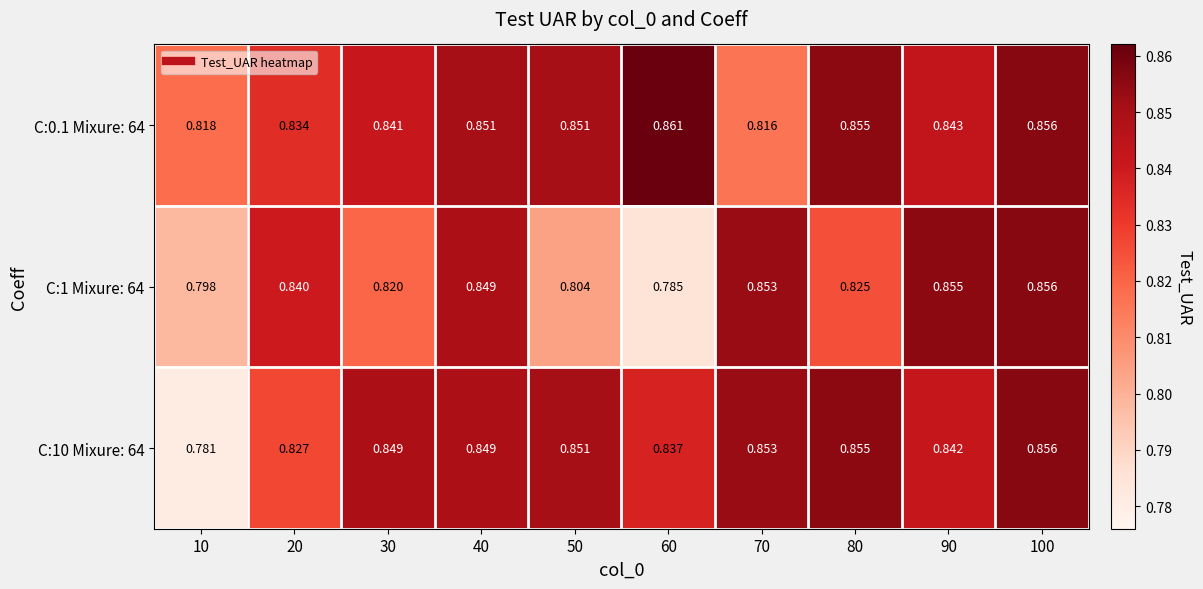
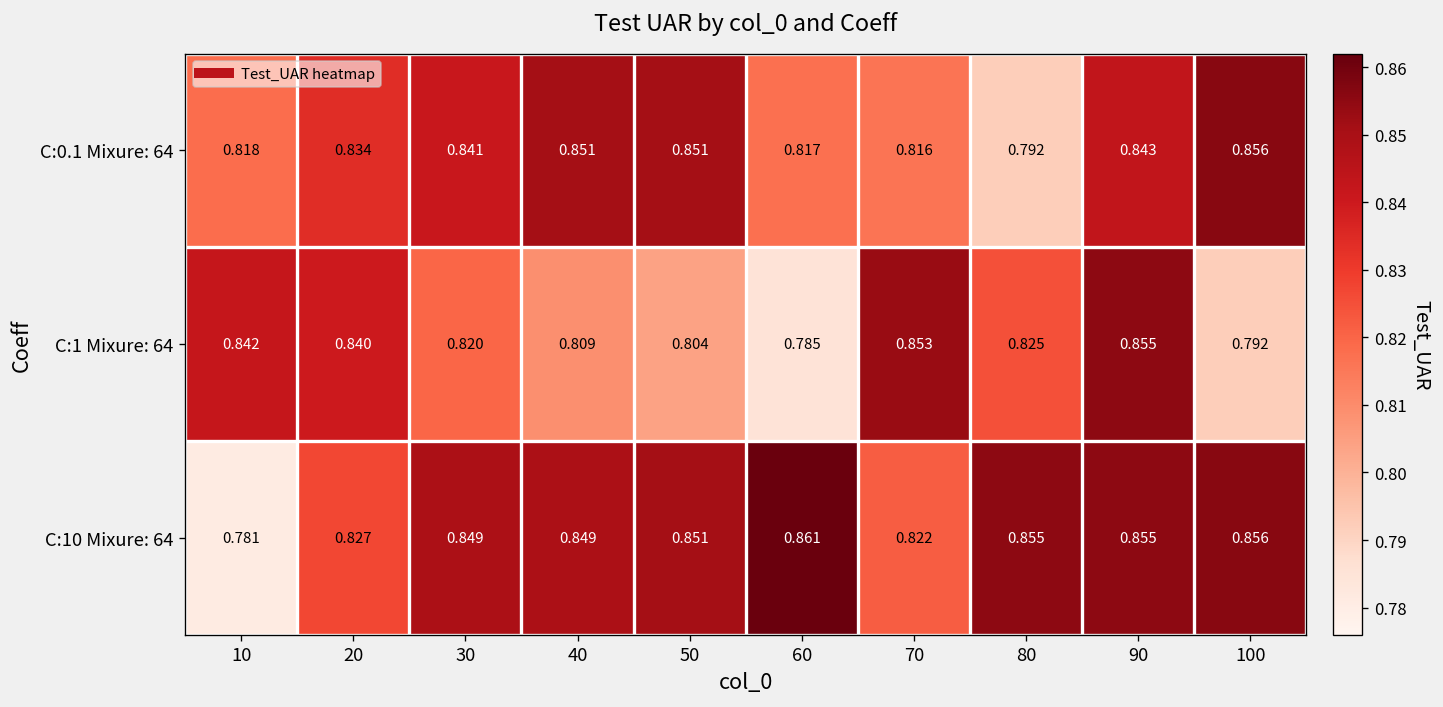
  {
    "C:0.1 Mixure: 64": {
      "10": 0.818,
      "20": 0.834,
      "30": 0.841,
      "40": 0.851,
      "50": 0.851,
-     "60": 0.861,
+     "60": 0.817,
      "70": 0.816,
-     "80": 0.855,
+     "80": 0.792,
      "90": 0.843,
      "100": 0.856
    },
    "C:1 Mixure: 64": {
-     "10": 0.798,
+     "10": 0.842,
      "20": 0.840,
      "30": 0.820,
-     "40": 0.849,
+     "40": 0.809,
      "50": 0.804,
      "60": 0.785,
      "70": 0.853,
      "80": 0.825,
      "90": 0.855,
-     "100": 0.856
+     "100": 0.792
    },
    "C:10 Mixure: 64": {
      "10": 0.781,
      "20": 0.827,
      "30": 0.849,
      "40": 0.849,
      "50": 0.851,
-     "60": 0.837,
-     "70": 0.853,
+     "60": 0.861,
+     "70": 0.822,
      "80": 0.855,
-     "90": 0.842,
+     "90": 0.855,
      "100": 0.856
    }
  }
